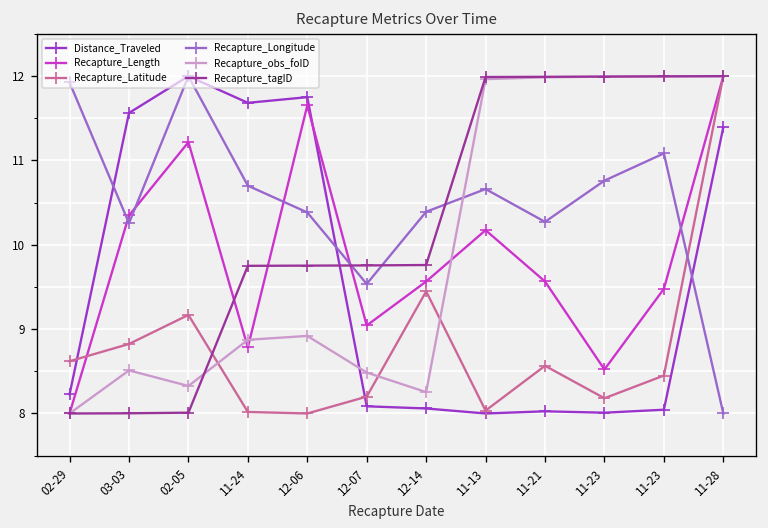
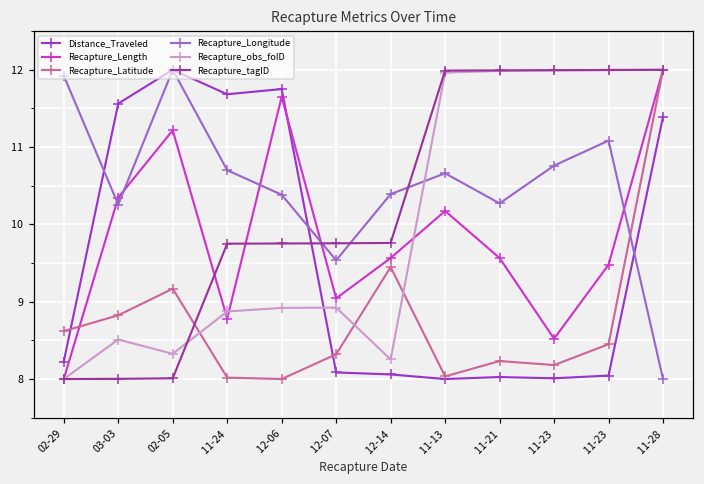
  {
    "Recapture_Latitude": {
      "02-29": 8.6,
      "03-03": 8.8,
      "02-05": 9.2,
      "11-24": 8.0,
      "12-06": 8.0,
-     "12-07": 8.2,
+     "12-07": 8.3,
      "12-14": 9.4,
-     "11-21": 8.6
+     "11-21": 8.2
    },
    "Recapture_obs_foID": {
      "03-03": 8.5,
      "02-05": 8.3,
      "11-24": 8.9,
      "12-06": 8.9,
-     "12-07": 8.5,
+     "12-07": 8.9,
      "12-14": 8.3
    }
  }
